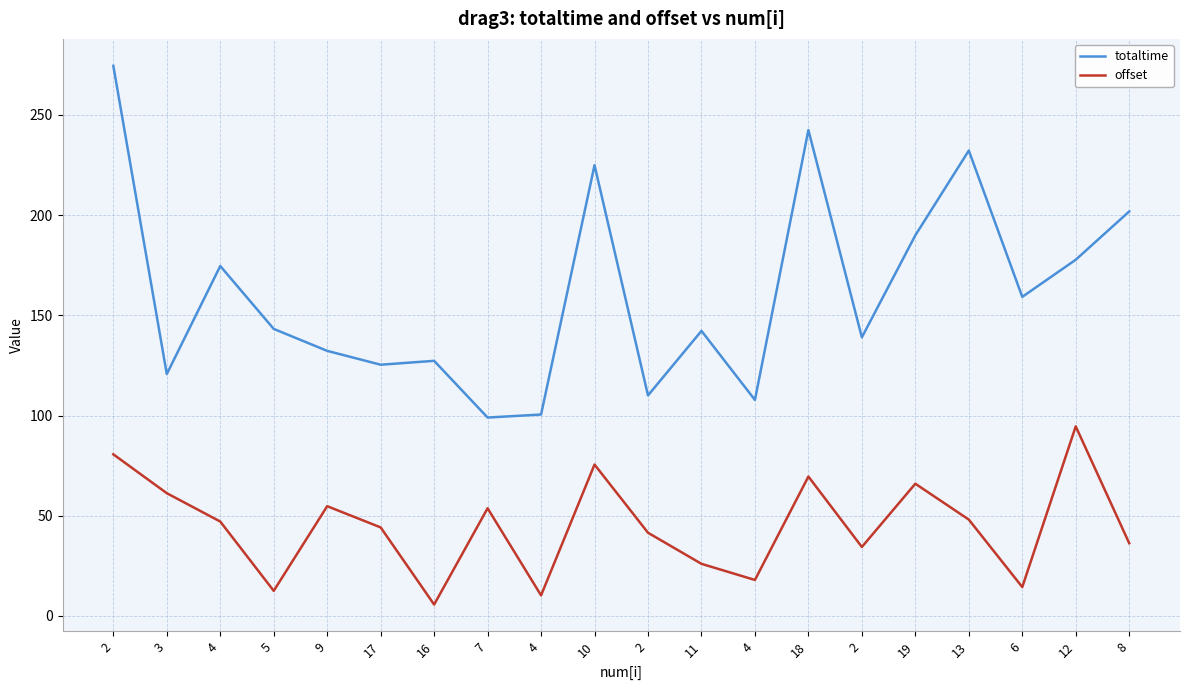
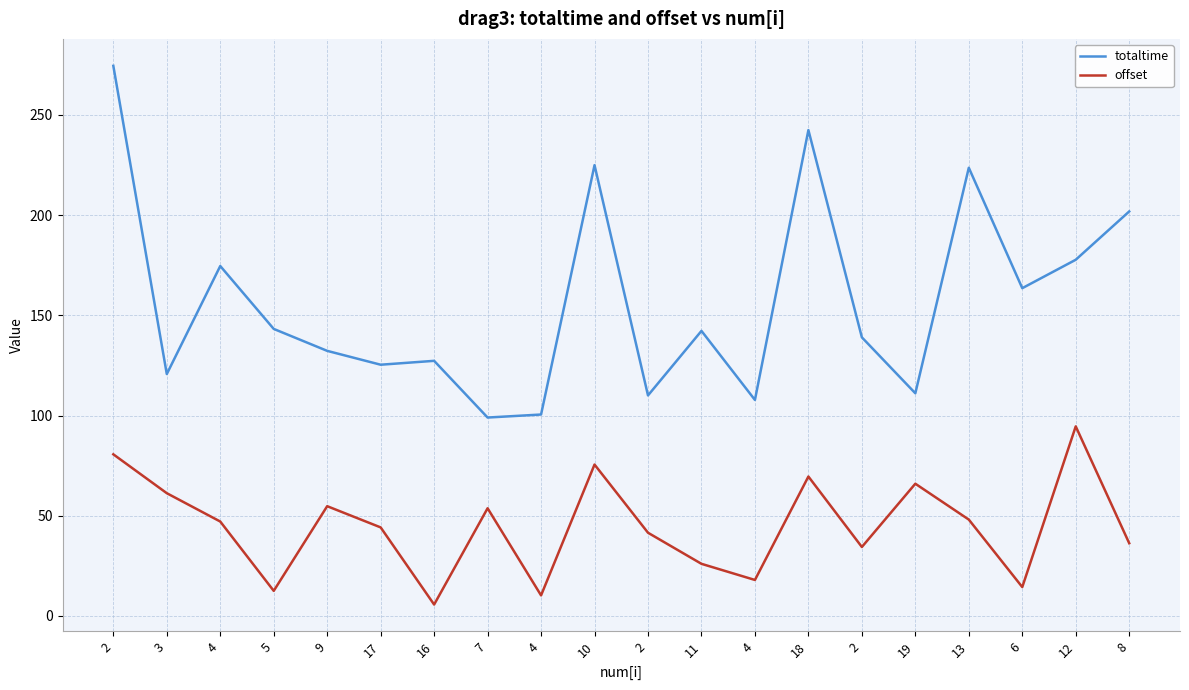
  {
    "totaltime": {
      "3": 121,
      "5": 143,
      "9": 132,
      "17": 125,
      "16": 127,
      "7": 99,
      "10": 225,
      "11": 142,
      "18": 242,
-     "19": 190,
-     "13": 232,
-     "6": 159,
+     "19": 111,
+     "13": 224,
+     "6": 164,
      "12": 178,
      "8": 202
    },
    "offset": {
      "3": 61,
      "5": 13,
      "9": 55,
      "17": 44,
      "16": 6,
      "7": 54,
      "10": 76,
      "11": 26,
      "18": 70,
      "19": 66,
      "13": 48,
      "6": 14,
      "12": 95,
      "8": 36
    }
  }
